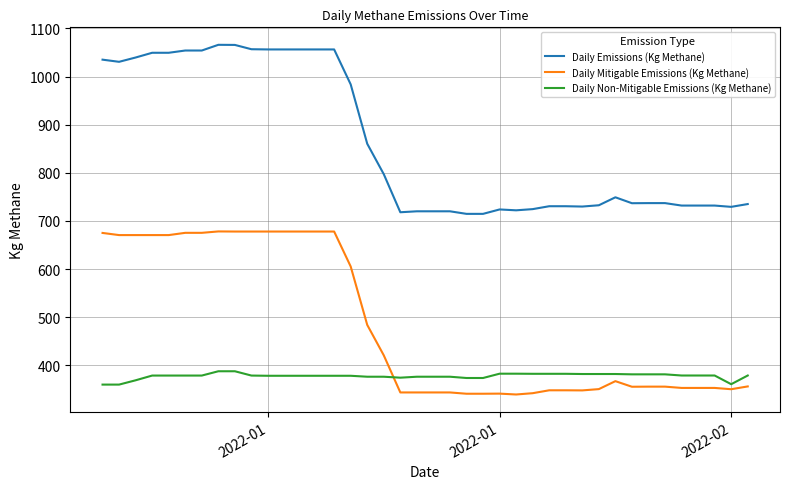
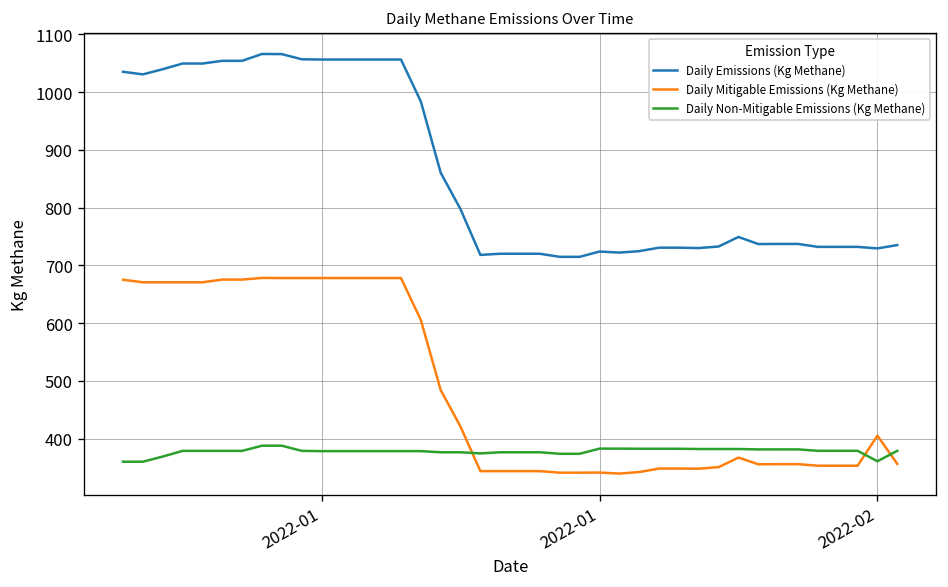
  {
    "Daily Emissions (Kg Methane)": {
      "2022-02": 730
    },
    "Daily Mitigable Emissions (Kg Methane)": {
-     "2022-02": 350
+     "2022-02": 410
    },
    "Daily Non-Mitigable Emissions (Kg Methane)": {
      "2022-02": 360
    }
  }
